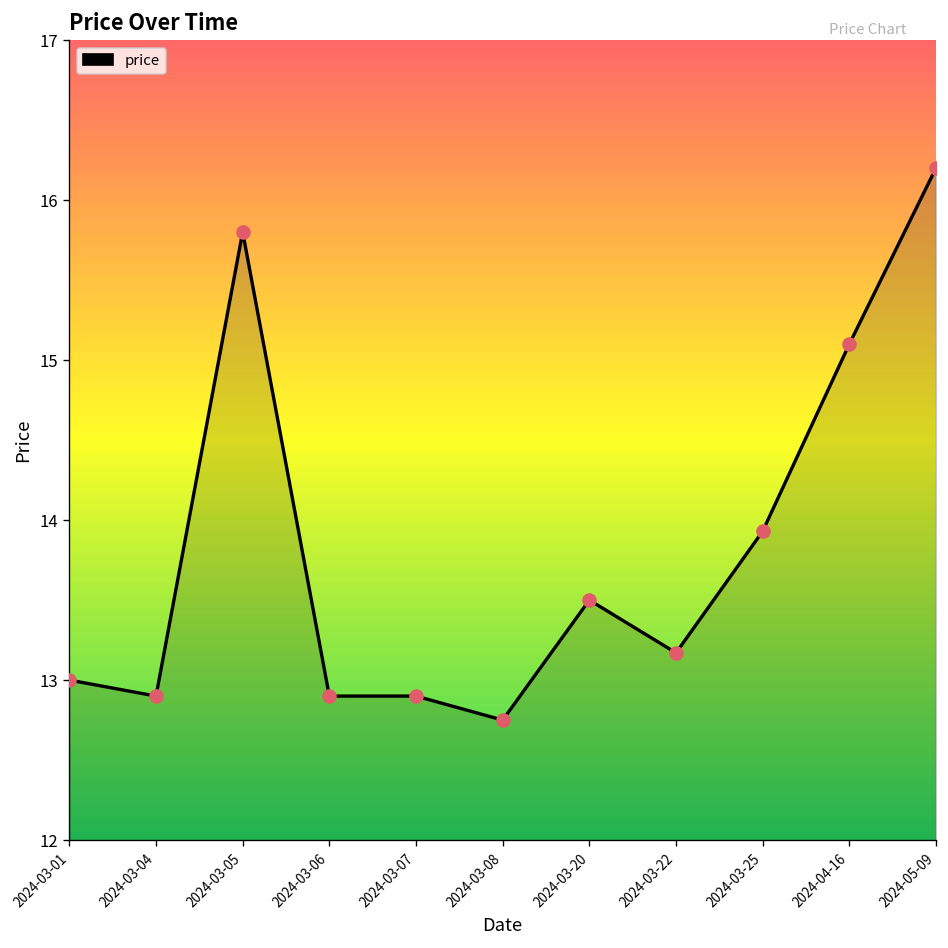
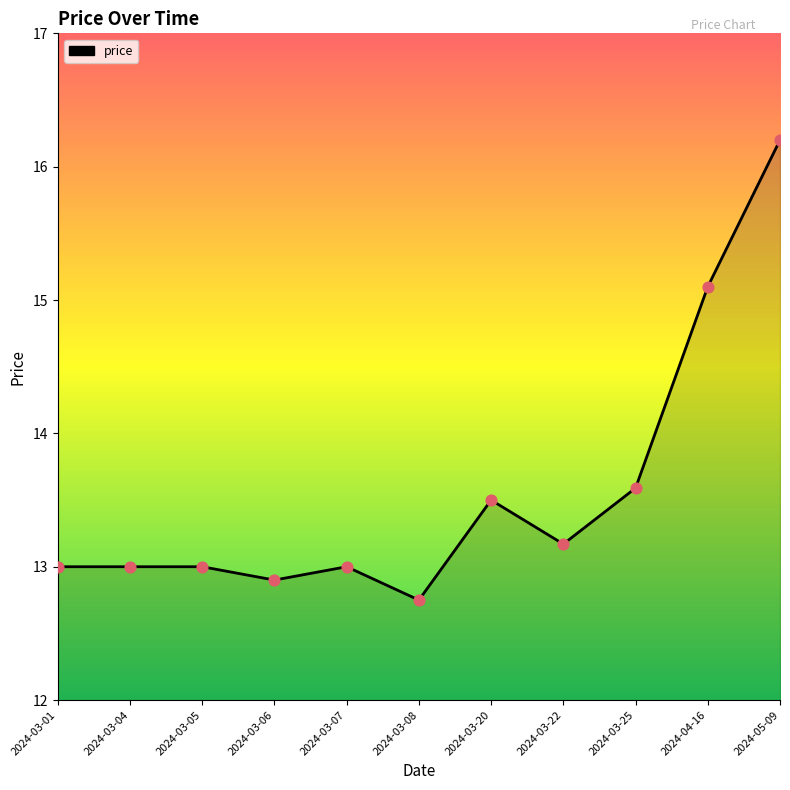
  {
    "2024-03-01": 13.00,
-   "2024-03-04": 12.9,
-   "2024-03-05": 15.8,
+   "2024-03-04": 13.0,
+   "2024-03-05": 13.0,
    "2024-03-06": 12.90,
-   "2024-03-07": 12.9,
+   "2024-03-07": 13.0,
    "2024-03-08": 12.75,
    "2024-03-20": 13.50,
    "2024-03-22": 13.17,
-   "2024-03-25": 13.93,
+   "2024-03-25": 13.59,
    "2024-04-16": 15.10,
    "2024-05-09": 16.20
  }
